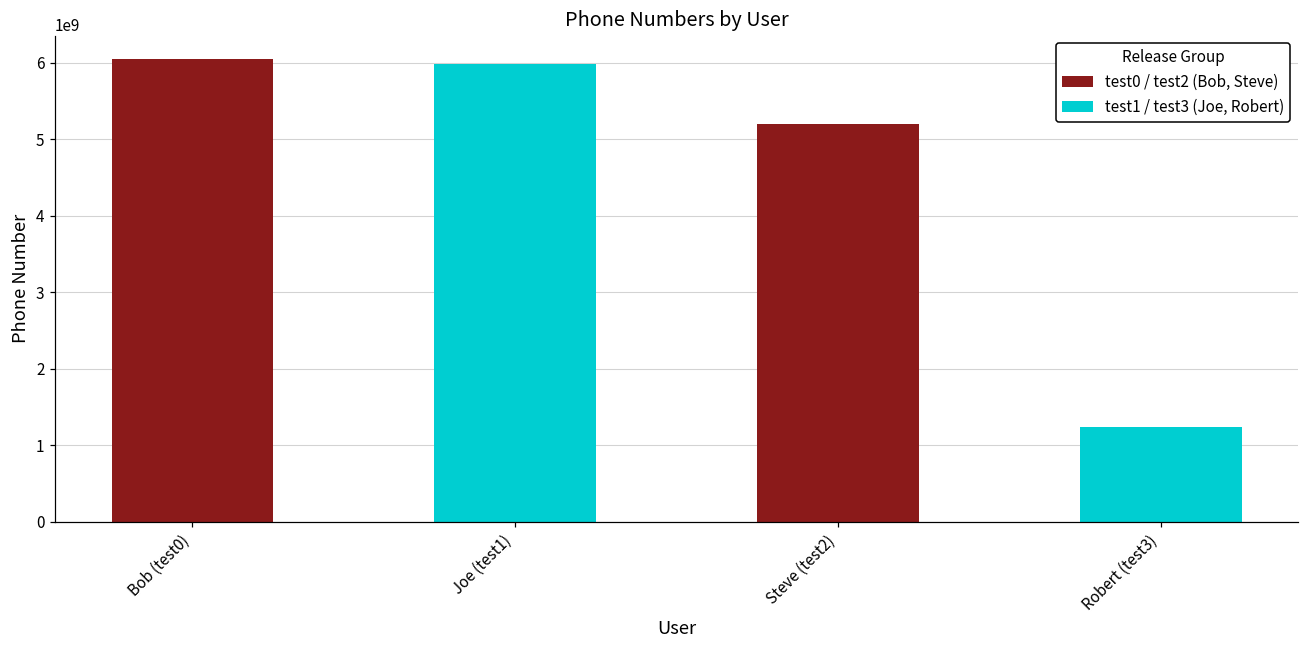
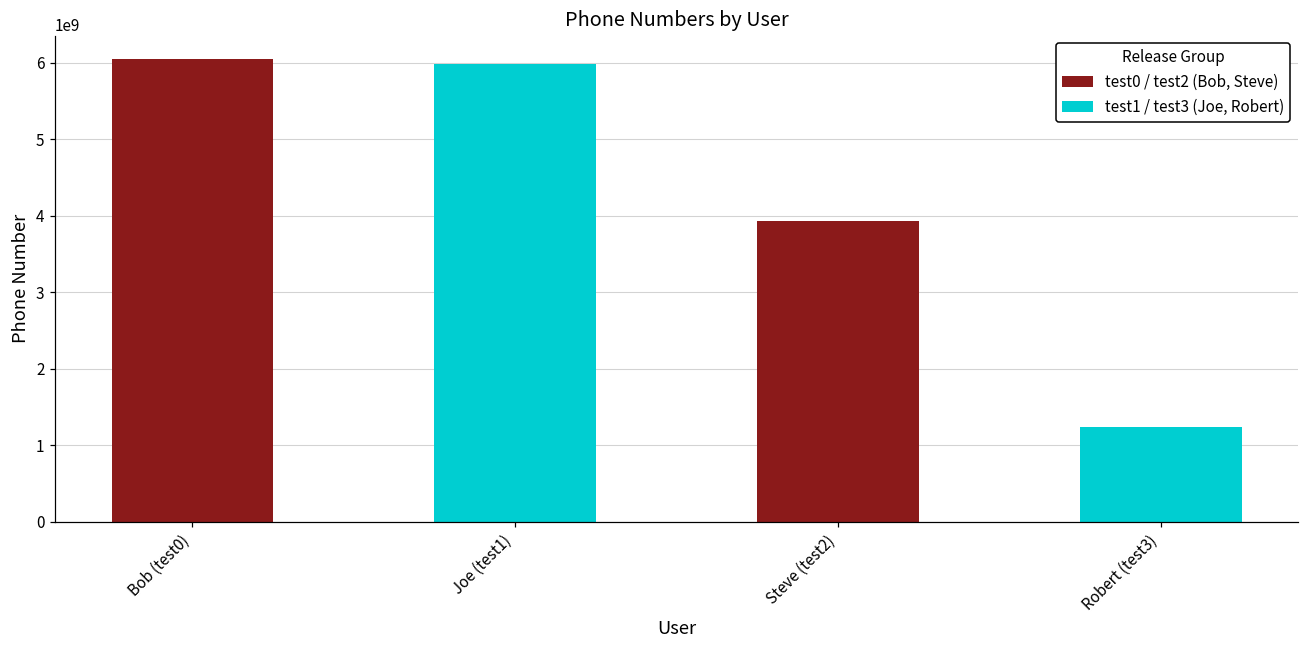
  {
    "Bob (test0)": 6000000000,
    "Joe (test1)": 6000000000,
-   "Steve (test2)": 5200000000,
+   "Steve (test2)": 3900000000,
    "Robert (test3)": 1200000000
  }
